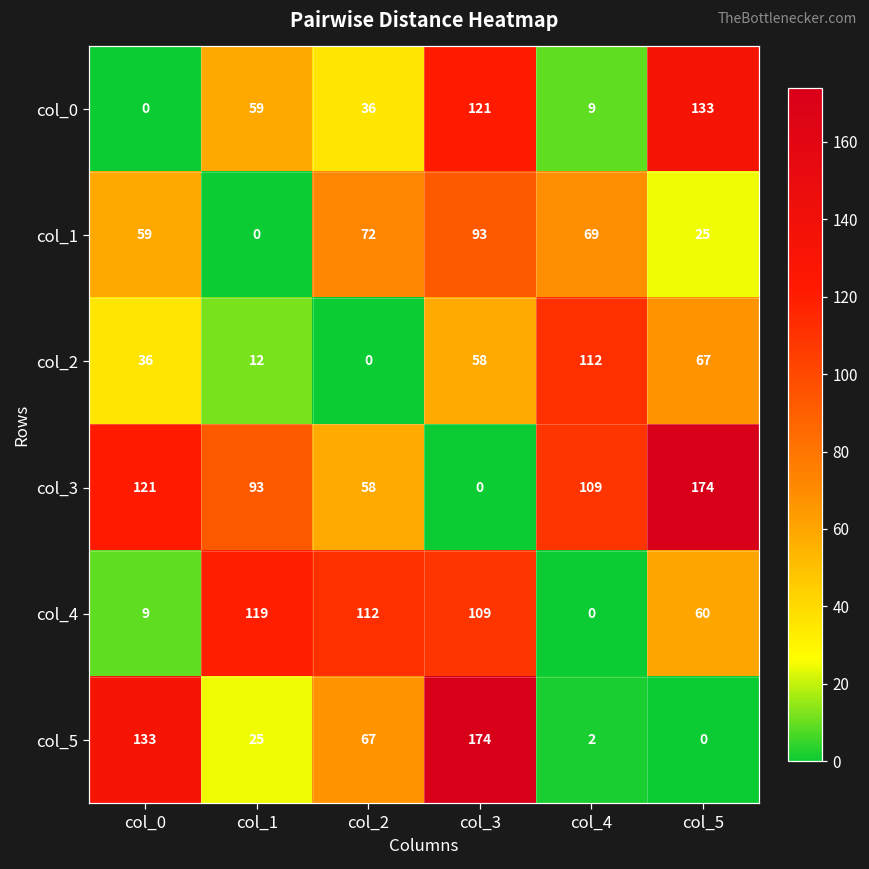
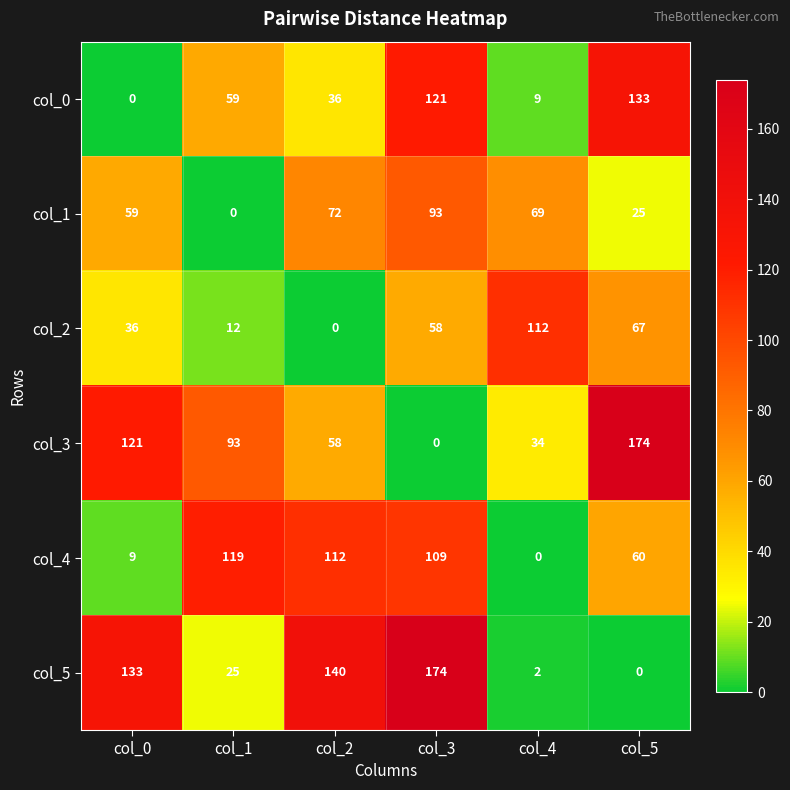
  {
    "col_0": {
      "col_0": 0,
      "col_1": 59,
      "col_2": 36,
      "col_3": 121,
      "col_4": 9,
      "col_5": 133
    },
    "col_1": {
      "col_0": 59,
      "col_1": 0,
      "col_2": 72,
      "col_3": 93,
      "col_4": 69,
      "col_5": 25
    },
    "col_2": {
      "col_0": 36,
      "col_1": 12,
      "col_2": 0,
      "col_3": 58,
      "col_4": 112,
      "col_5": 67
    },
    "col_3": {
      "col_0": 121,
      "col_1": 93,
      "col_2": 58,
      "col_3": 0,
-     "col_4": 109,
+     "col_4": 34,
      "col_5": 174
    },
    "col_4": {
      "col_0": 9,
      "col_1": 119,
      "col_2": 112,
      "col_3": 109,
      "col_4": 0,
      "col_5": 60
    },
    "col_5": {
      "col_0": 133,
      "col_1": 25,
-     "col_2": 67,
+     "col_2": 140,
      "col_3": 174,
      "col_4": 2,
      "col_5": 0
    }
  }
